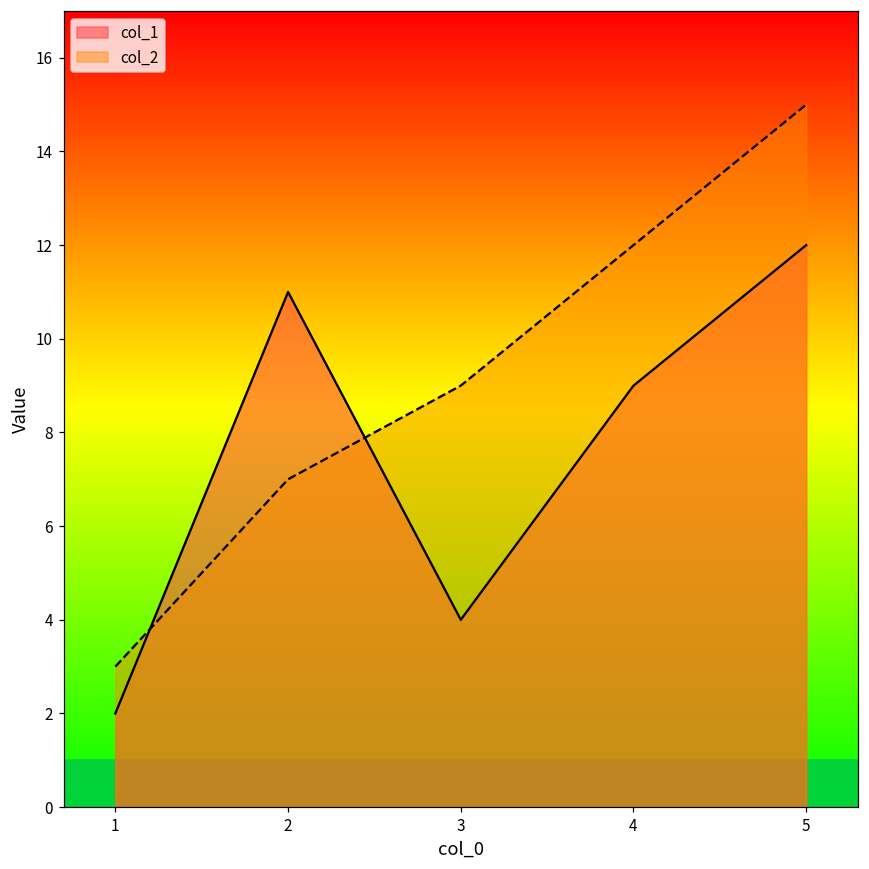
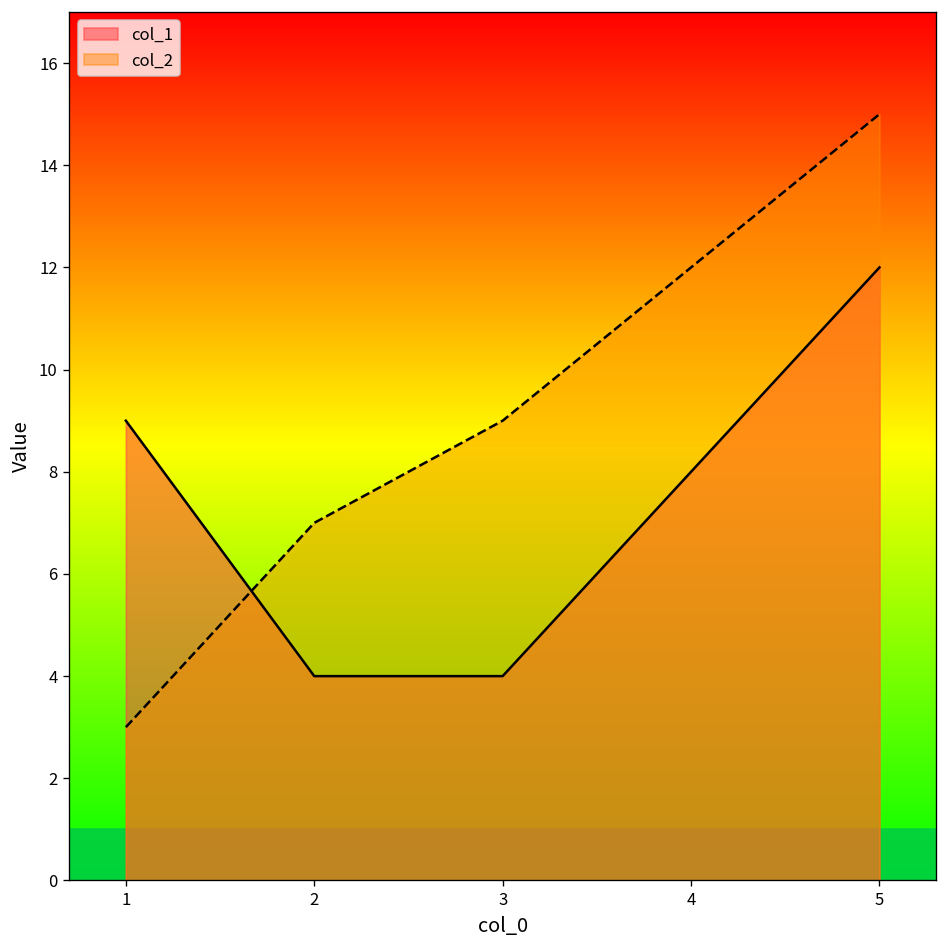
  {
    "col_1": {
-     "1": 2,
-     "2": 11,
+     "1": 9,
+     "2": 4,
      "3": 4,
-     "4": 9,
+     "4": 8,
      "5": 12
    },
    "col_2": {
      "1": 3,
      "2": 7,
      "3": 9,
      "4": 12,
      "5": 15
    }
  }
